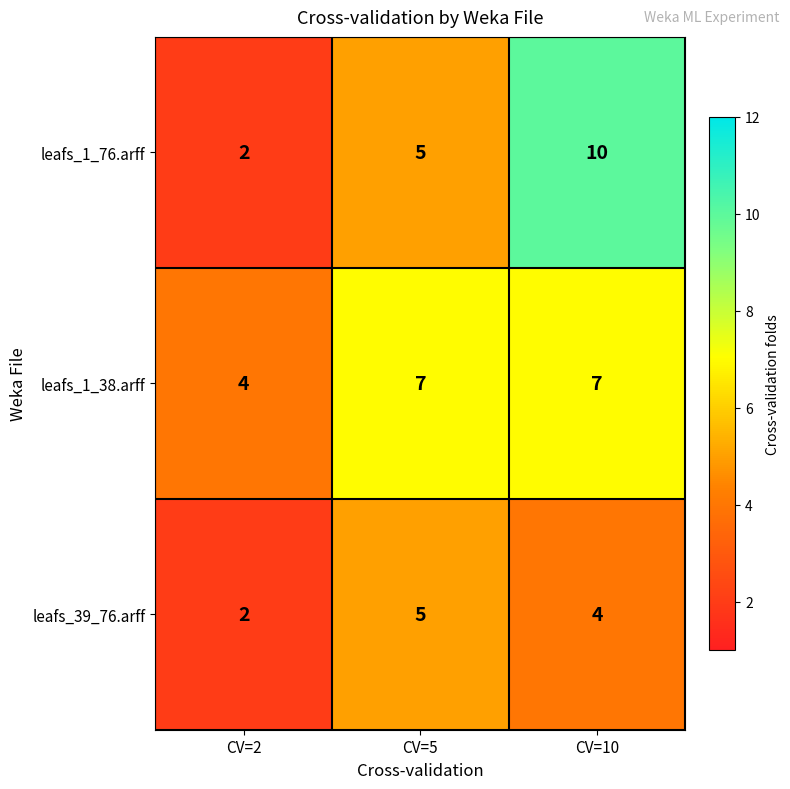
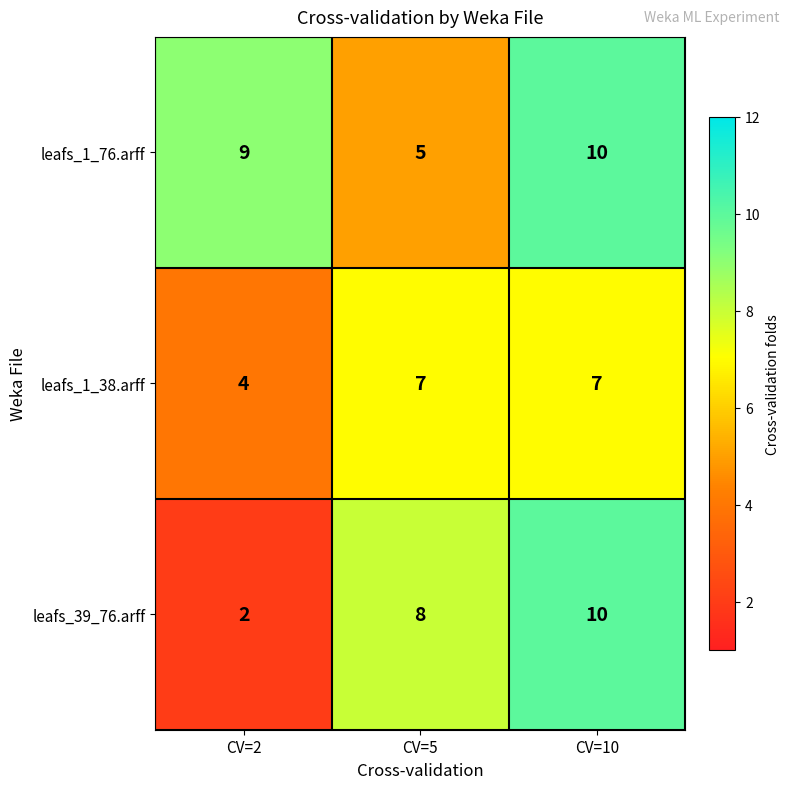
  {
    "leafs_1_76.arff": {
-     "CV=2": 2,
+     "CV=2": 9,
      "CV=5": 5,
      "CV=10": 10
    },
    "leafs_1_38.arff": {
      "CV=2": 4,
      "CV=5": 7,
      "CV=10": 7
    },
    "leafs_39_76.arff": {
      "CV=2": 2,
-     "CV=5": 5,
-     "CV=10": 4
+     "CV=5": 8,
+     "CV=10": 10
    }
  }
